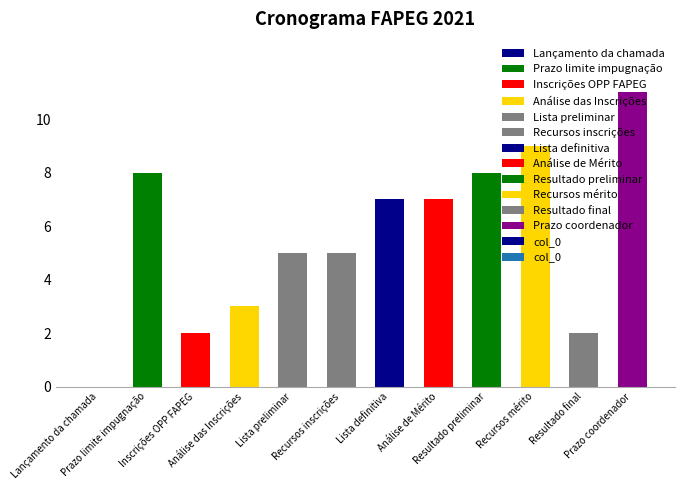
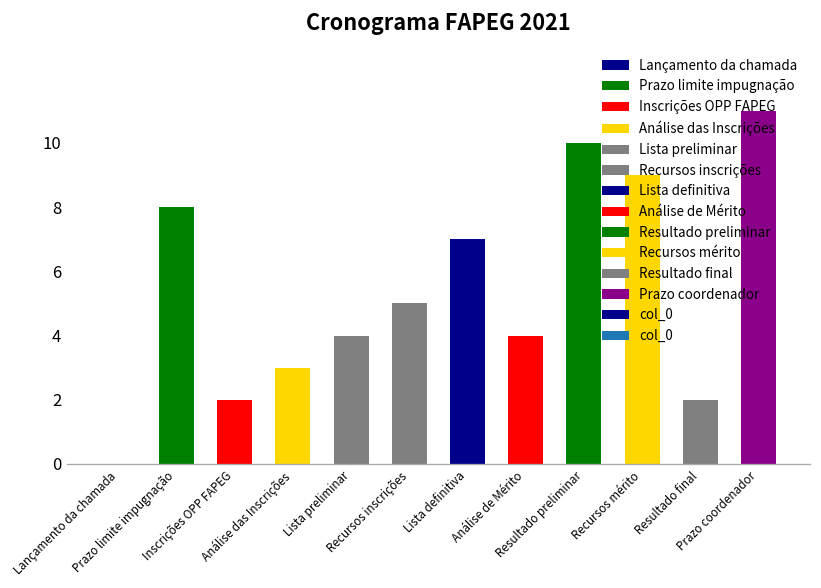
  {
    "Lançamento da chamada": 0,
    "Prazo limite impugnação": 8,
    "Inscrições OPP FAPEG": 2,
    "Análise das Inscrições": 3,
-   "Lista preliminar": 5,
+   "Lista preliminar": 4,
    "Recursos inscrições": 5,
    "Lista definitiva": 7,
-   "Análise de Mérito": 7,
-   "Resultado preliminar": 8,
+   "Análise de Mérito": 4,
+   "Resultado preliminar": 10,
    "Recursos mérito": 9,
    "Resultado final": 2,
    "Prazo coordenador": 11
  }
